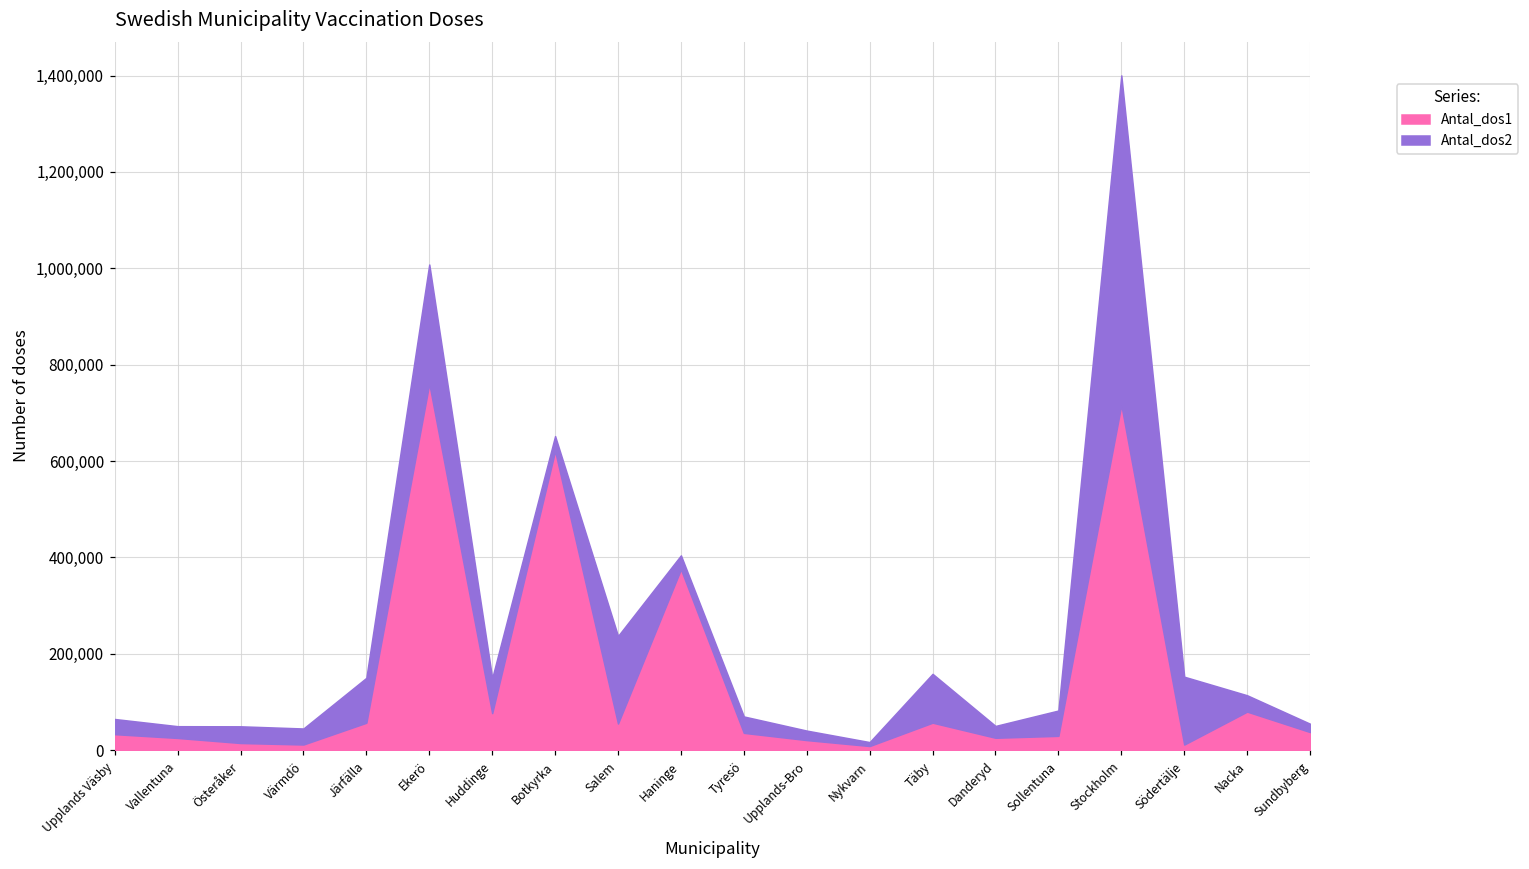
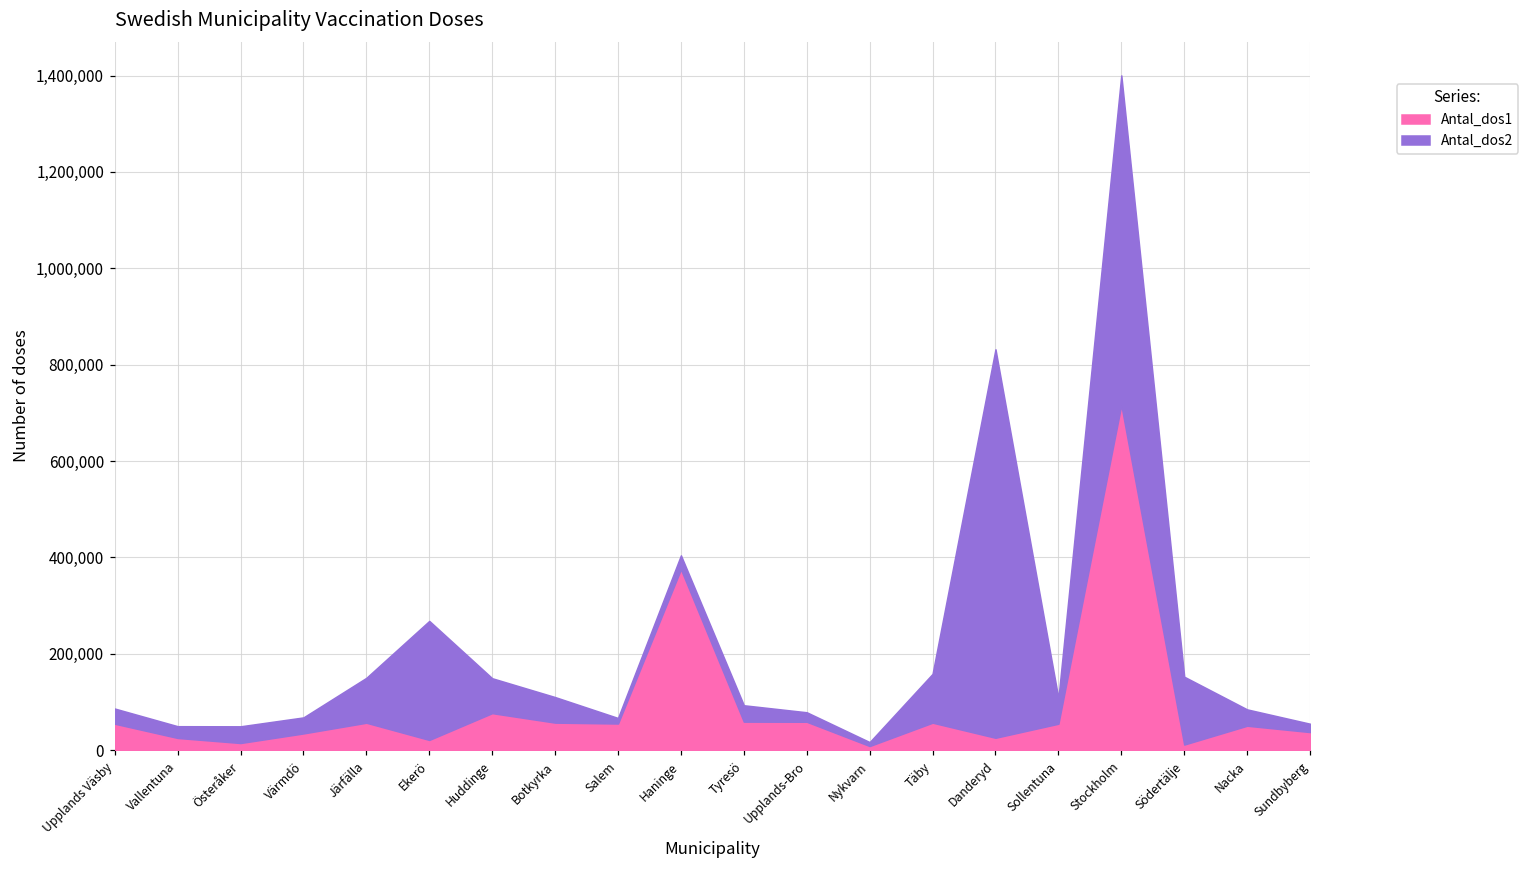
  {
    "Antal_dos1": {
-     "Upplands Väsby": "30,000",
-     "Värmdö": "10,000",
-     "Ekerö": "760,000",
-     "Botkyrka": "620,000",
-     "Tyresö": "40,000",
-     "Upplands-Bro": "20,000",
-     "Sollentuna": "30,000",
-     "Nacka": "80,000"
+     "Upplands Väsby": "50,000",
+     "Värmdö": "30,000",
+     "Ekerö": "20,000",
+     "Botkyrka": "60,000",
+     "Tyresö": "60,000",
+     "Upplands-Bro": "60,000",
+     "Sollentuna": "50,000",
+     "Nacka": "50,000"
    },
    "Antal_dos2": {
      "Upplands Väsby": "30,000",
      "Vallentuna": "20,000",
      "Österåker": "30,000",
      "Värmdö": "30,000",
      "Järfälla": "90,000",
      "Ekerö": "250,000",
      "Huddinge": "70,000",
-     "Botkyrka": "30,000",
-     "Salem": "180,000",
+     "Botkyrka": "50,000",
+     "Salem": "10,000",
      "Haninge": "30,000",
      "Tyresö": "30,000",
      "Upplands-Bro": "20,000",
      "Nykvarn": "10,000",
      "Täby": "100,000",
-     "Danderyd": "20,000",
+     "Danderyd": "810,000",
      "Sollentuna": "50,000",
      "Stockholm": "680,000",
      "Södertälje": "140,000",
      "Nacka": "30,000",
      "Sundbyberg": "20,000"
    }
  }
